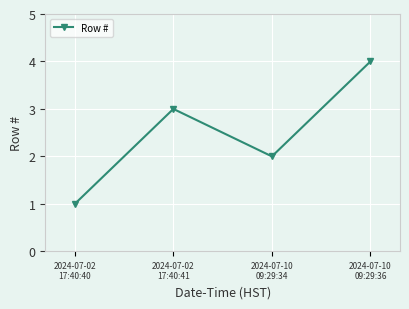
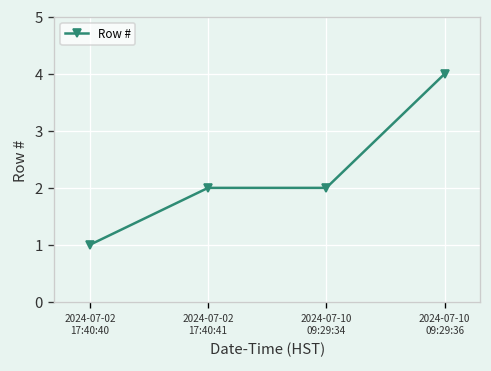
  {
    "2024-07-02 17:40:40": 1,
-   "2024-07-02 17:40:41": 3,
+   "2024-07-02 17:40:41": 2,
    "2024-07-10 09:29:34": 2,
    "2024-07-10 09:29:36": 4
  }
